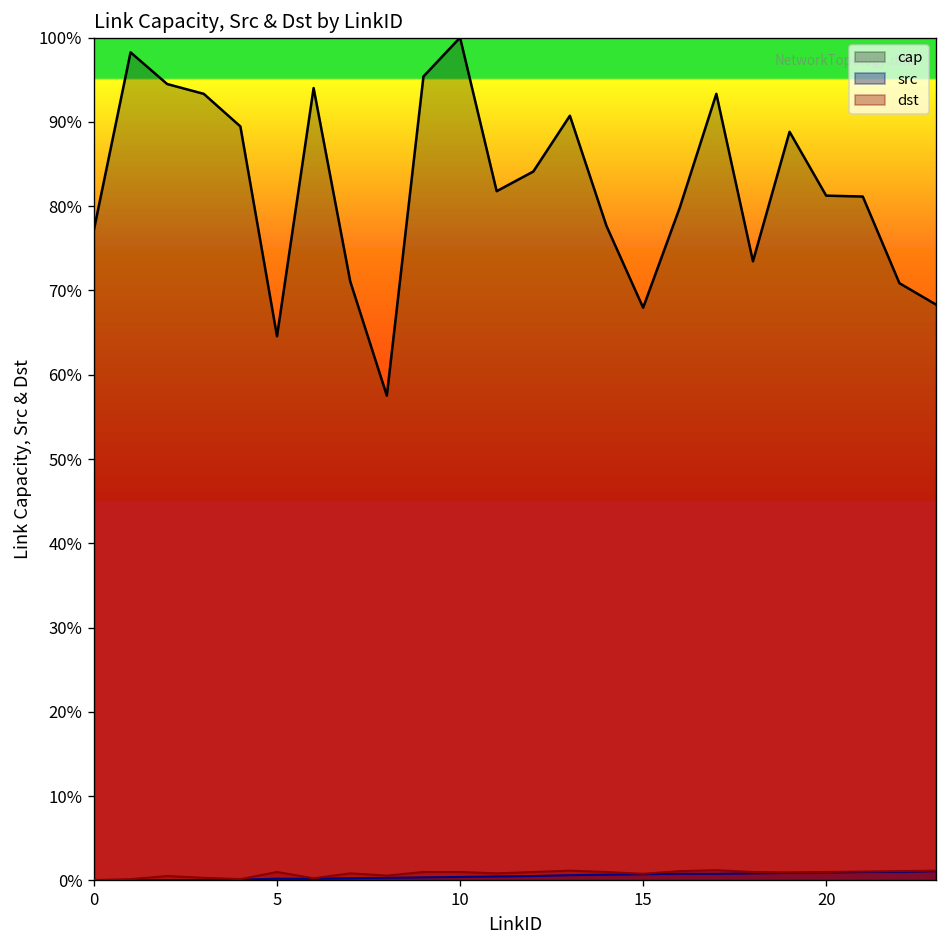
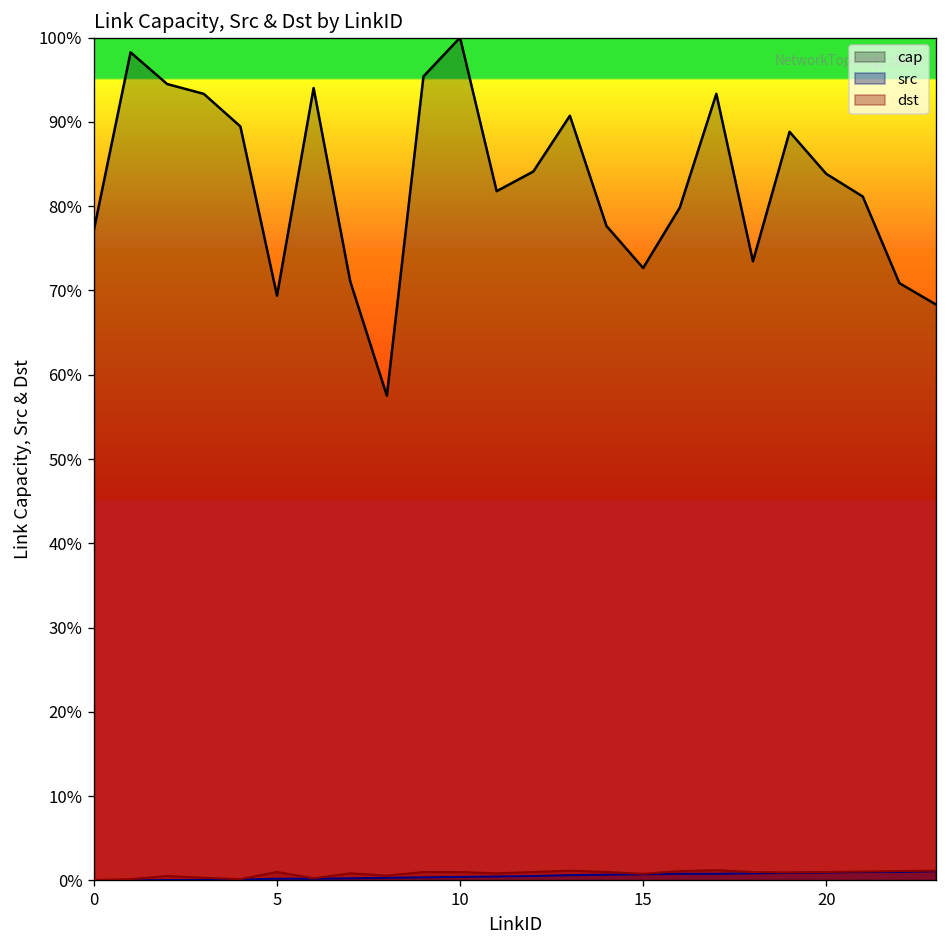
  {
    "cap": {
      "0": "77%",
-     "5": "65%",
+     "5": "69%",
      "10": "100%",
-     "15": "68%",
-     "20": "81%"
+     "15": "73%",
+     "20": "84%"
    },
    "src": {
      "5": "0%",
      "10": "0%"
    },
    "dst": {
      "5": "1%",
      "10": "1%"
    }
  }
